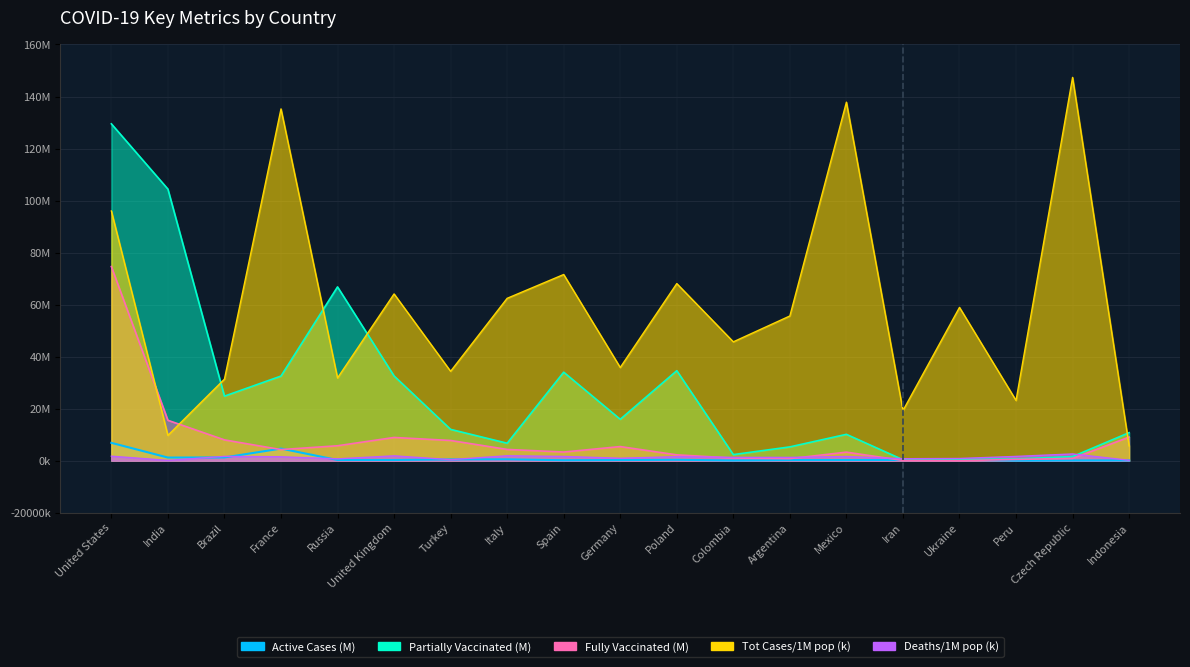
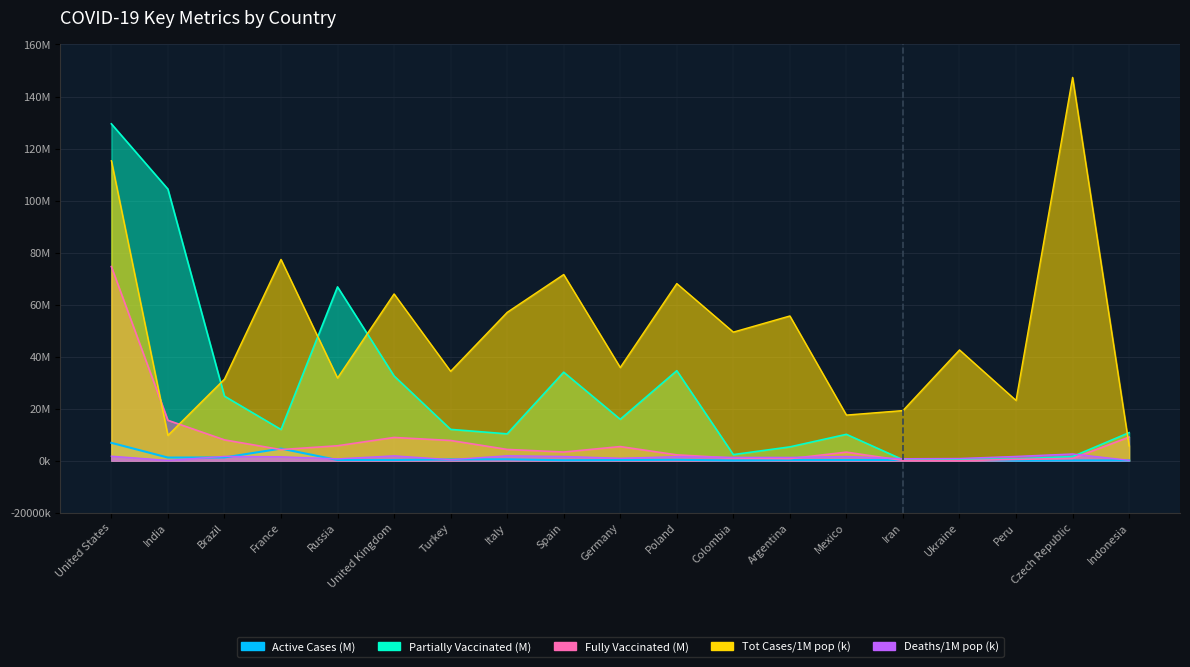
  {
    "Active Cases (M)": {
      "United States": 7000000,
      "India": 1000000,
      "United Kingdom": 0,
      "Italy": 1000000,
      "Spain": 0,
      "Poland": 0,
      "Mexico": 0
    },
    "Partially Vaccinated (M)": {
      "United States": 129000000,
      "India": 104000000,
      "Brazil": 25000000,
-     "France": 33000000,
+     "France": 12000000,
      "Russia": 67000000,
      "United Kingdom": 33000000,
      "Turkey": 12000000,
-     "Italy": 7000000,
+     "Italy": 10000000,
      "Spain": 34000000,
      "Germany": 16000000,
      "Poland": 35000000,
      "Colombia": 2000000,
      "Argentina": 5000000,
      "Mexico": 10000000,
      "Indonesia": 11000000
    },
    "Fully Vaccinated (M)": {
      "United States": 75000000,
      "India": 16000000,
      "Brazil": 8000000,
      "Russia": 6000000,
      "United Kingdom": 9000000,
      "Turkey": 8000000,
      "Italy": 4000000,
      "Spain": 3000000,
      "Germany": 5000000,
      "Mexico": 3000000,
      "Indonesia": 9000000
    },
    "Tot Cases/1M pop (k)": {
-     "United States": 96000000,
+     "United States": 115000000,
      "India": 10000000,
      "Brazil": 31000000,
-     "France": 135000000,
+     "France": 77000000,
      "Russia": 32000000,
      "United Kingdom": 64000000,
      "Turkey": 34000000,
-     "Italy": 62000000,
+     "Italy": 57000000,
      "Spain": 72000000,
      "Germany": 36000000,
      "Poland": 68000000,
-     "Colombia": 46000000,
+     "Colombia": 49000000,
      "Argentina": 56000000,
-     "Mexico": 138000000,
+     "Mexico": 18000000,
      "Iran": 19000000,
-     "Ukraine": 59000000,
+     "Ukraine": 43000000,
      "Peru": 23000000,
      "Czech Republic": 147000000,
      "Indonesia": 6000000
    },
    "Deaths/1M pop (k)": {
      "United States": 2000000,
      "India": 0,
      "France": 2000000,
      "United Kingdom": 2000000,
      "Italy": 2000000,
      "Spain": 2000000,
      "Mexico": 2000000,
      "Czech Republic": 3000000
    }
  }
